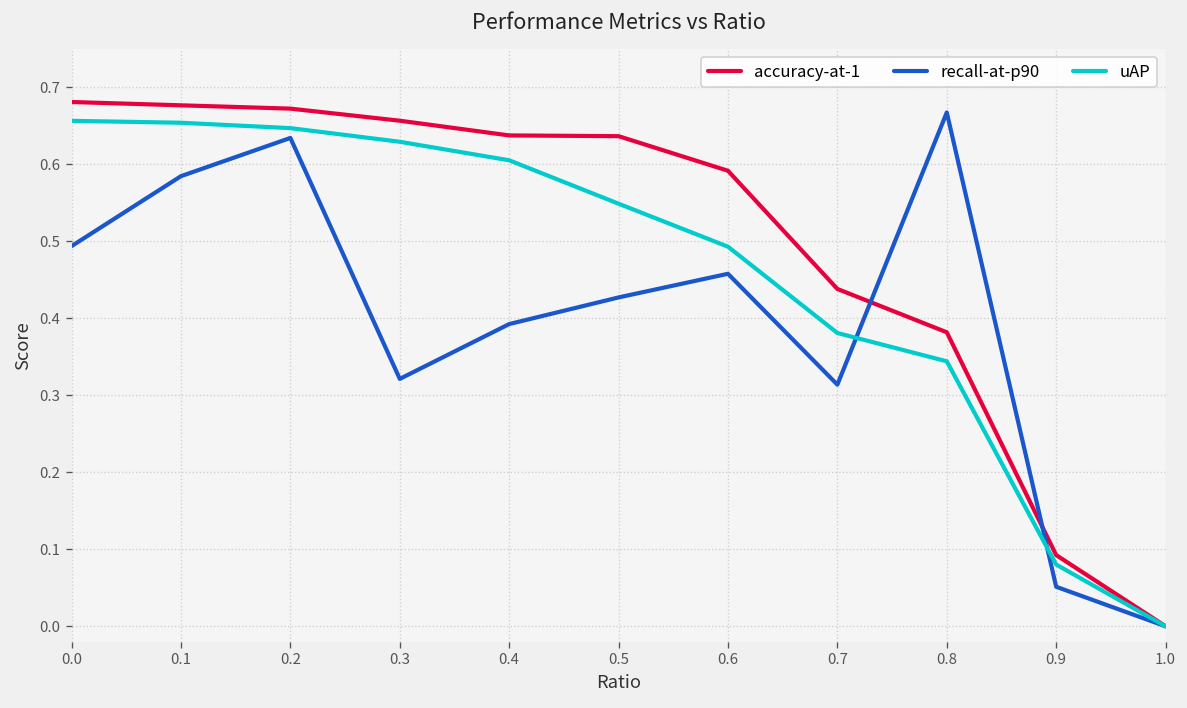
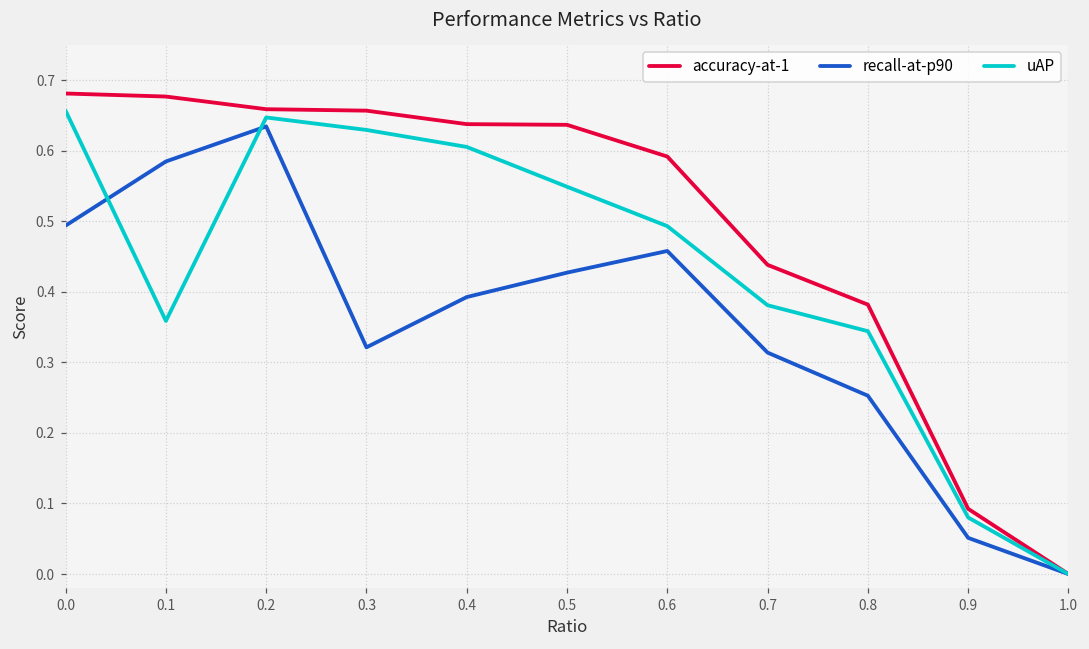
  {
    "accuracy-at-1": {
      "0.0": 0.68,
      "0.1": 0.68,
-     "0.2": 0.67,
+     "0.2": 0.66,
      "0.3": 0.66,
      "0.4": 0.64,
      "0.5": 0.64,
      "0.6": 0.59,
      "0.7": 0.44,
      "0.8": 0.38,
      "0.9": 0.09
    },
    "recall-at-p90": {
      "0.0": 0.49,
      "0.1": 0.58,
      "0.2": 0.63,
      "0.3": 0.32,
      "0.4": 0.39,
      "0.5": 0.43,
      "0.6": 0.46,
      "0.7": 0.31,
-     "0.8": 0.67,
+     "0.8": 0.25,
      "0.9": 0.05
    },
    "uAP": {
      "0.0": 0.66,
-     "0.1": 0.65,
+     "0.1": 0.36,
      "0.2": 0.65,
      "0.3": 0.63,
      "0.4": 0.61,
      "0.5": 0.55,
      "0.6": 0.49,
      "0.7": 0.38,
      "0.8": 0.34,
      "0.9": 0.08
    }
  }
